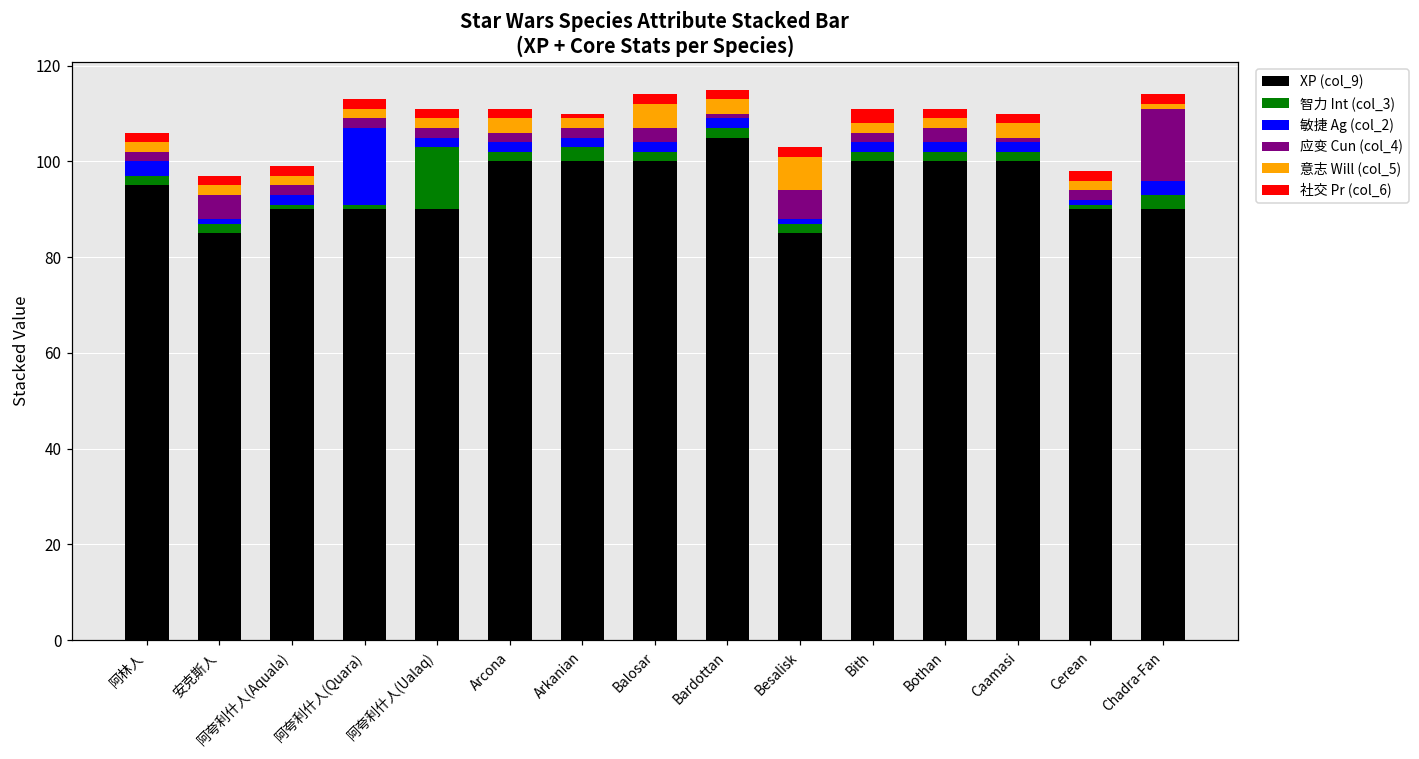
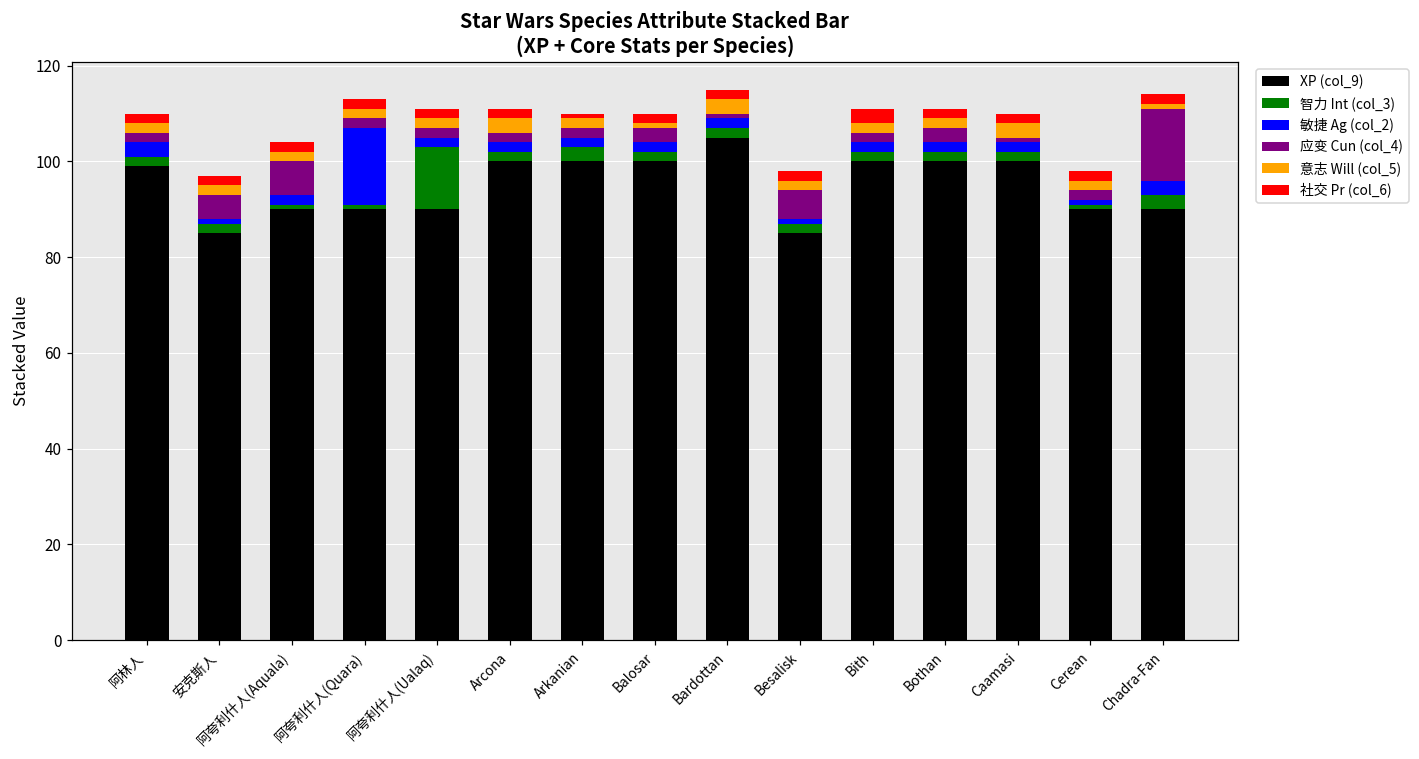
  {
    "XP (col_9)": {
-     "阿林人": 95,
+     "阿林人": 99,
      "安克斯人": 85,
      "阿夸利什人(Aquala)": 90,
      "阿夸利什人(Quara)": 90,
      "阿夸利什人(Ualaq)": 90,
      "Arcona": 100,
      "Arkanian": 100,
      "Balosar": 100,
      "Bardottan": 105,
      "Besalisk": 85,
      "Bith": 100,
      "Bothan": 100,
      "Caamasi": 100,
      "Cerean": 90,
      "Chadra-Fan": 90
    },
    "智力 Int (col_3)": {
      "阿林人": 2,
      "安克斯人": 2,
      "阿夸利什人(Aquala)": 1,
      "阿夸利什人(Quara)": 1,
      "阿夸利什人(Ualaq)": 13,
      "Arcona": 2,
      "Arkanian": 3,
      "Balosar": 2,
      "Bardottan": 2,
      "Besalisk": 2,
      "Bith": 2,
      "Bothan": 2,
      "Caamasi": 2,
      "Cerean": 1,
      "Chadra-Fan": 3
    },
    "敏捷 Ag (col_2)": {
      "阿林人": 3,
      "安克斯人": 1,
      "阿夸利什人(Aquala)": 2,
      "阿夸利什人(Quara)": 16,
      "阿夸利什人(Ualaq)": 2,
      "Arcona": 2,
      "Arkanian": 2,
      "Balosar": 2,
      "Bardottan": 2,
      "Besalisk": 1,
      "Bith": 2,
      "Bothan": 2,
      "Caamasi": 2,
      "Cerean": 1,
      "Chadra-Fan": 3
    },
    "应变 Cun (col_4)": {
      "阿林人": 2,
      "安克斯人": 5,
-     "阿夸利什人(Aquala)": 2,
+     "阿夸利什人(Aquala)": 7,
      "阿夸利什人(Quara)": 2,
      "阿夸利什人(Ualaq)": 2,
      "Arcona": 2,
      "Arkanian": 2,
      "Balosar": 3,
      "Bardottan": 1,
      "Besalisk": 6,
      "Bith": 2,
      "Bothan": 3,
      "Caamasi": 1,
      "Cerean": 2,
      "Chadra-Fan": 15
    },
    "意志 Will (col_5)": {
      "阿林人": 2,
      "安克斯人": 2,
      "阿夸利什人(Aquala)": 2,
      "阿夸利什人(Quara)": 2,
      "阿夸利什人(Ualaq)": 2,
      "Arcona": 3,
      "Arkanian": 2,
-     "Balosar": 5,
+     "Balosar": 1,
      "Bardottan": 3,
-     "Besalisk": 7,
+     "Besalisk": 2,
      "Bith": 2,
      "Bothan": 2,
      "Caamasi": 3,
      "Cerean": 2,
      "Chadra-Fan": 1
    },
    "社交 Pr (col_6)": {
      "阿林人": 2,
      "安克斯人": 2,
      "阿夸利什人(Aquala)": 2,
      "阿夸利什人(Quara)": 2,
      "阿夸利什人(Ualaq)": 2,
      "Arcona": 2,
      "Arkanian": 1,
      "Balosar": 2,
      "Bardottan": 2,
      "Besalisk": 2,
      "Bith": 3,
      "Bothan": 2,
      "Caamasi": 2,
      "Cerean": 2,
      "Chadra-Fan": 2
    }
  }
